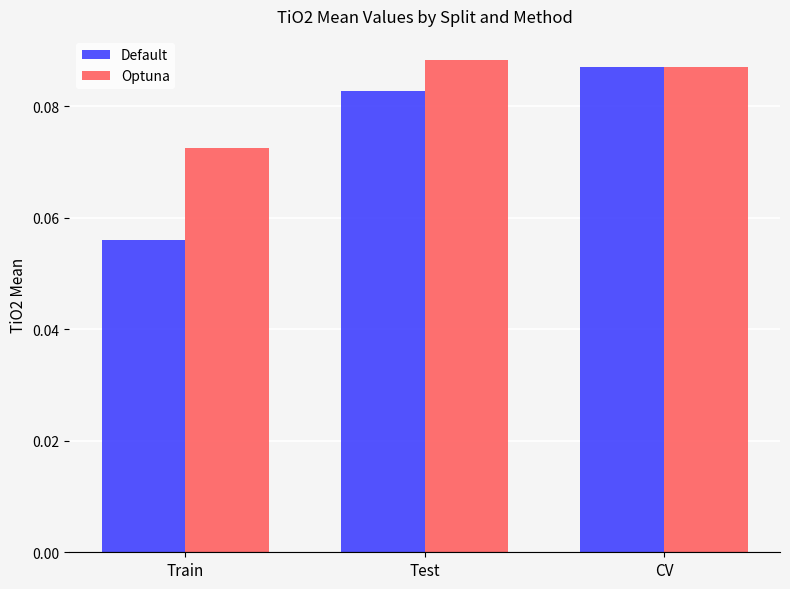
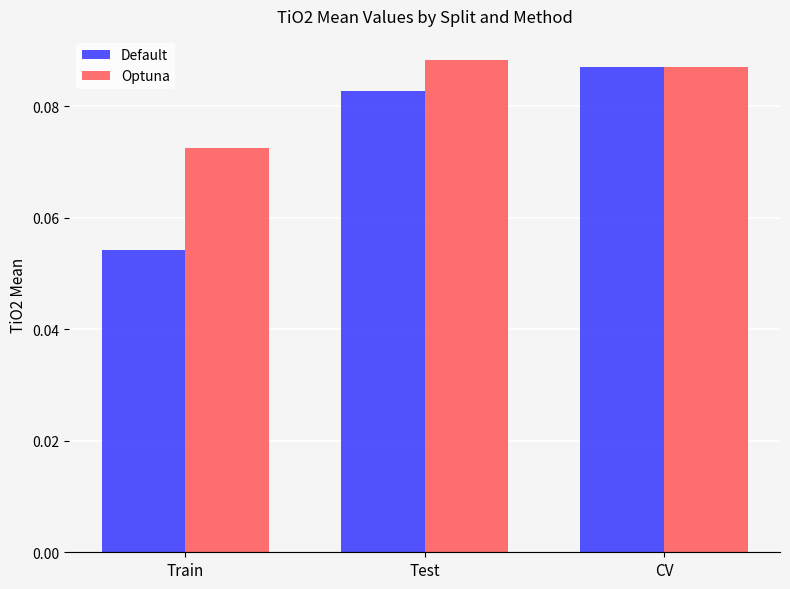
  {
    "Default": {
-     "Train": 0.056,
+     "Train": 0.054,
      "Test": 0.083,
      "CV": 0.087
    },
    "Optuna": {
      "Train": 0.073,
      "Test": 0.088,
      "CV": 0.087
    }
  }
